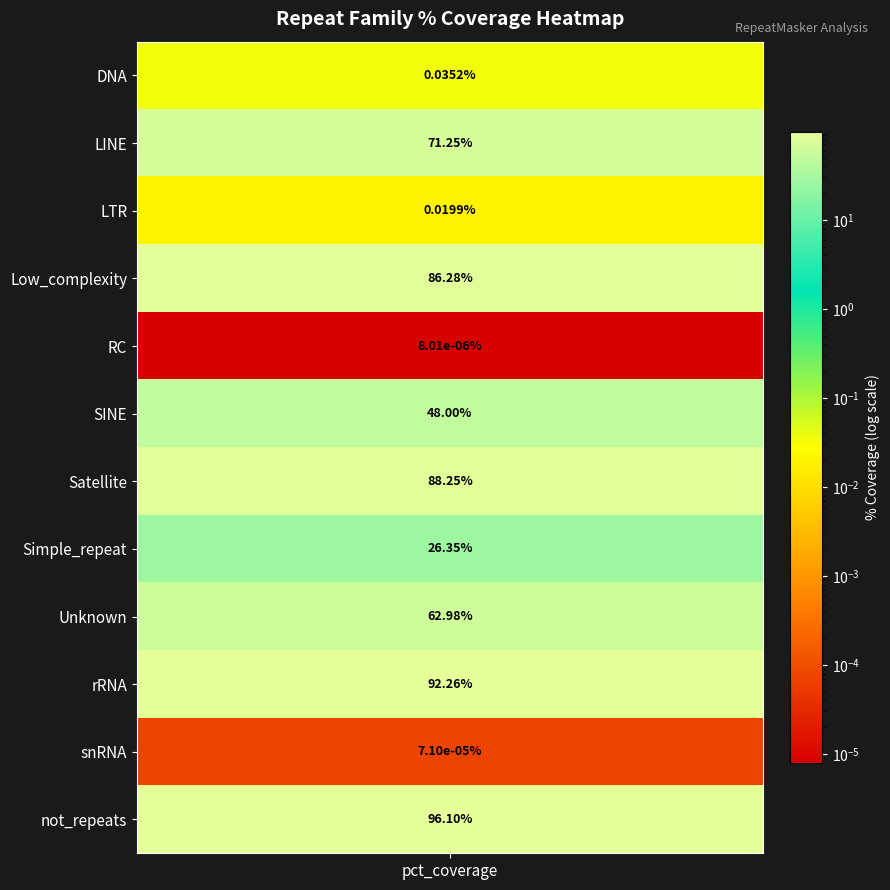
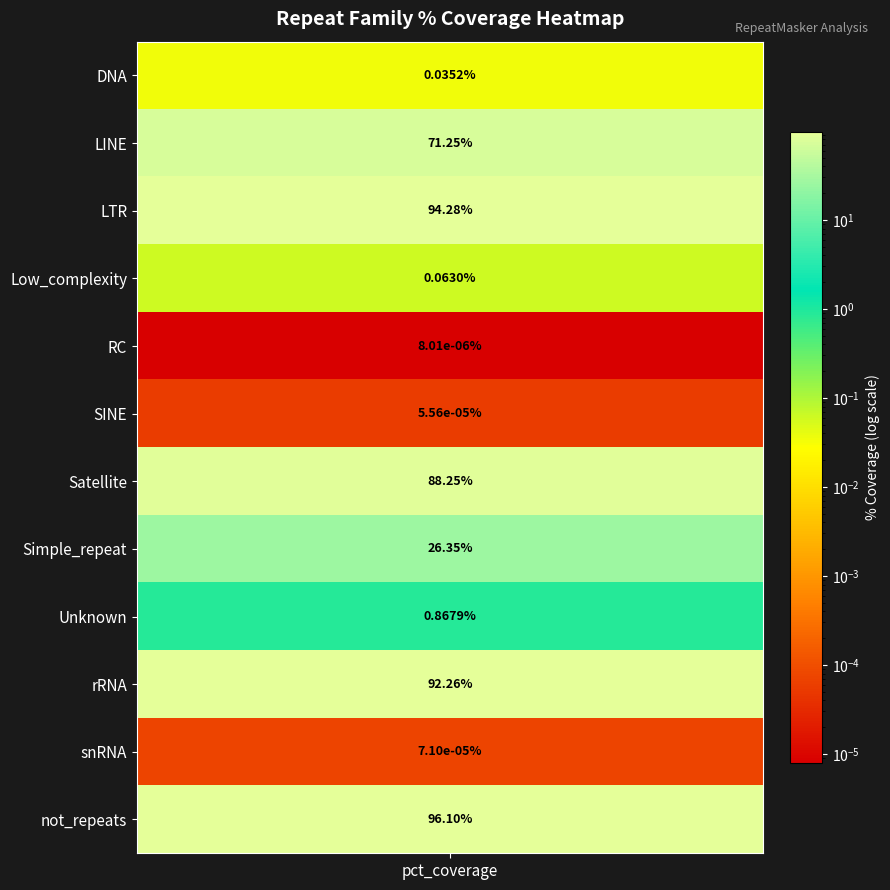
  {
    "DNA": {
      "pct_coverage": "0.0352%"
    },
    "LINE": {
      "pct_coverage": "71.25%"
    },
    "LTR": {
-     "pct_coverage": "0.0199%"
+     "pct_coverage": "94.28%"
    },
    "Low_complexity": {
-     "pct_coverage": "86.28%"
+     "pct_coverage": "0.0630%"
    },
    "RC": {
      "pct_coverage": "8.01e-06%"
    },
    "SINE": {
-     "pct_coverage": "48.00%"
+     "pct_coverage": "5.56e-05%"
    },
    "Satellite": {
      "pct_coverage": "88.25%"
    },
    "Simple_repeat": {
      "pct_coverage": "26.35%"
    },
    "Unknown": {
-     "pct_coverage": "62.98%"
+     "pct_coverage": "0.8679%"
    },
    "rRNA": {
      "pct_coverage": "92.26%"
    },
    "snRNA": {
      "pct_coverage": "7.10e-05%"
    },
    "not_repeats": {
      "pct_coverage": "96.10%"
    }
  }
